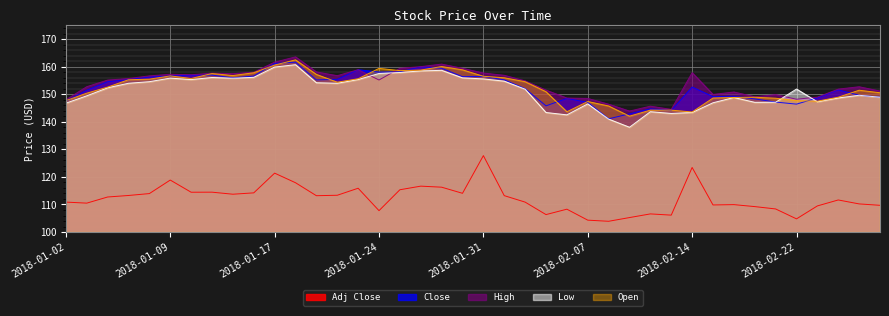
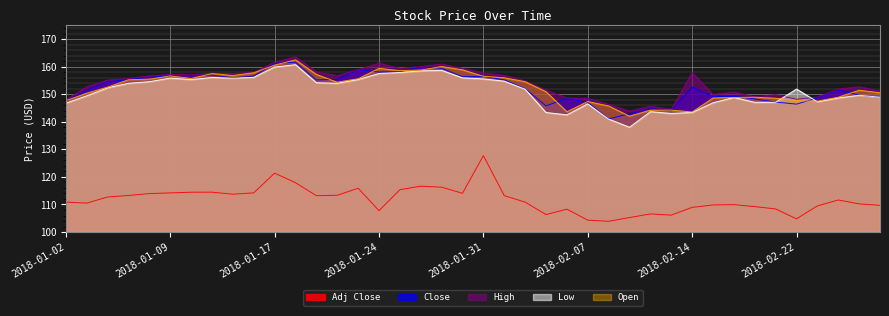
  {
    "Adj Close": {
      "2018-01-02": 111,
-     "2018-01-09": 119,
+     "2018-01-09": 114,
      "2018-01-17": 121,
      "2018-01-24": 108,
      "2018-01-31": 128,
      "2018-02-07": 104,
-     "2018-02-14": 123,
+     "2018-02-14": 109,
      "2018-02-22": 105
    },
    "Close": {
      "2018-02-14": 153,
      "2018-02-22": 146
    },
    "High": {
-     "2018-01-24": 155,
+     "2018-01-24": 161,
      "2018-01-31": 158,
      "2018-02-07": 149,
      "2018-02-14": 158
    },
    "Low": {
      "2018-02-22": 152
    },
    "Open": {
      "2018-01-24": 159
    }
  }
